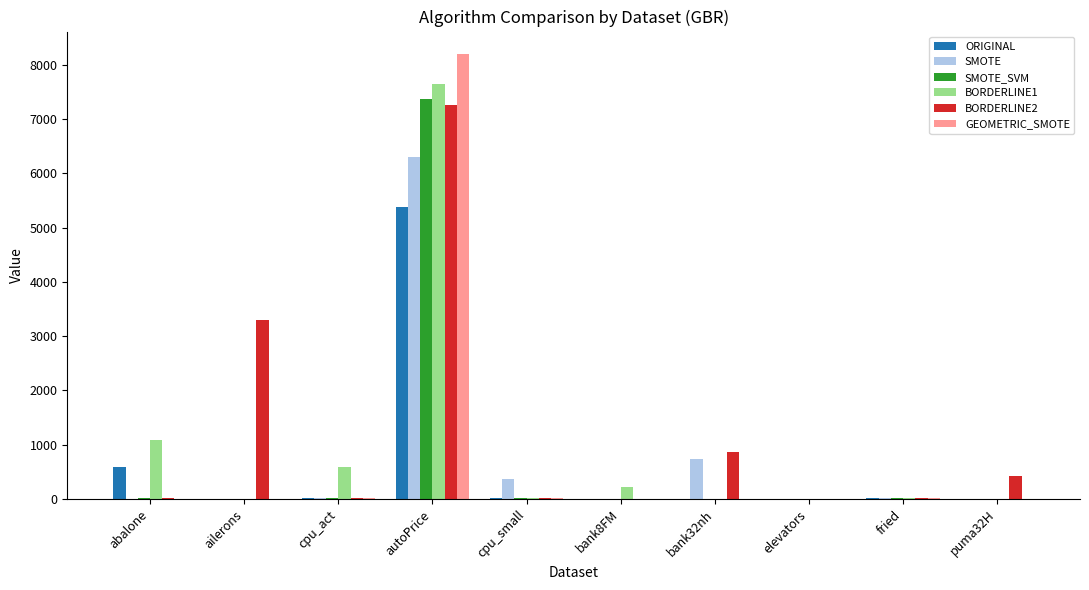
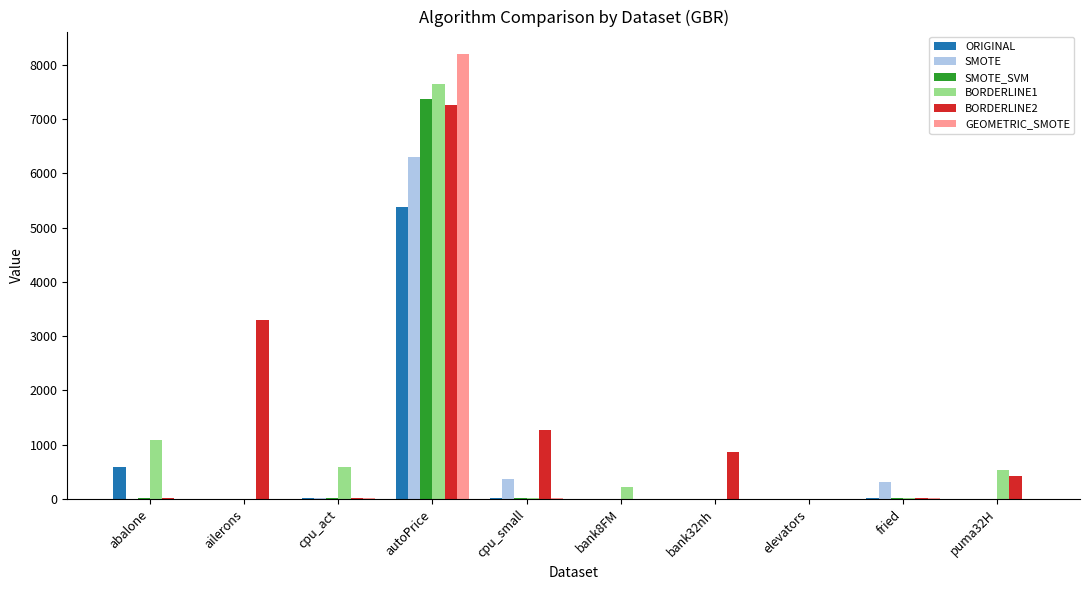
  {
    "ORIGINAL": {
      "abalone": 600,
      "autoPrice": 5400
    },
    "SMOTE": {
      "autoPrice": 6300,
      "cpu_small": 400,
-     "bank32nh": 700,
-     "fried": 0
+     "bank32nh": 0,
+     "fried": 300
    },
    "SMOTE_SVM": {
      "autoPrice": 7400
    },
    "BORDERLINE1": {
      "abalone": 1100,
      "cpu_act": 600,
      "autoPrice": 7600,
      "bank8FM": 200,
-     "puma32H": 0
+     "puma32H": 500
    },
    "BORDERLINE2": {
      "ailerons": 3300,
      "autoPrice": 7300,
-     "cpu_small": 0,
+     "cpu_small": 1300,
      "bank32nh": 900,
      "puma32H": 400
    },
    "GEOMETRIC_SMOTE": {
      "autoPrice": 8200
    }
  }
